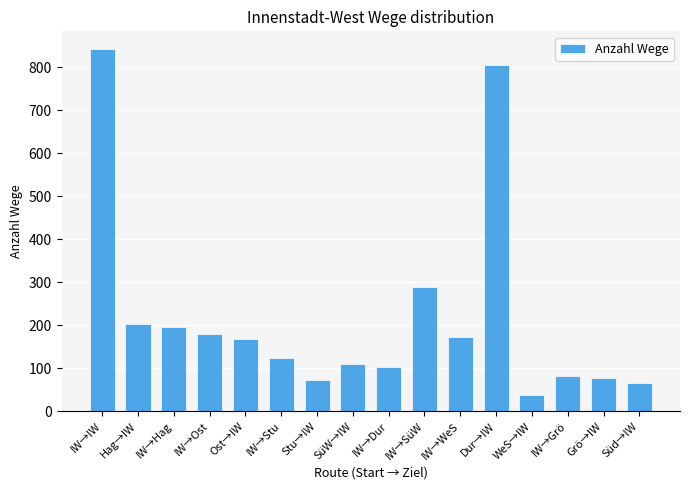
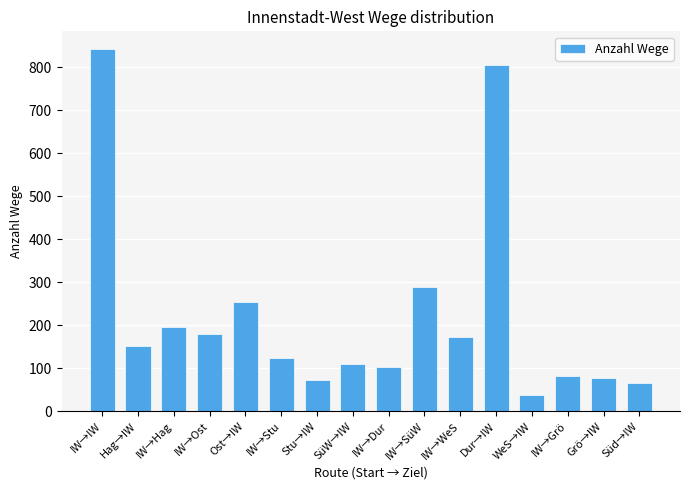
  {
    "IW→IW": 840,
-   "Hag→IW": 200,
+   "Hag→IW": 150,
    "IW→Hag": 200,
    "IW→Ost": 180,
-   "Ost→IW": 170,
+   "Ost→IW": 260,
    "IW→Stu": 120,
    "Stu→IW": 70,
    "SüW→IW": 110,
    "IW→Dur": 100,
    "IW→SüW": 290,
    "IW→WeS": 170,
    "Dur→IW": 810,
    "WeS→IW": 40,
    "IW→Grö": 80,
    "Grö→IW": 80,
    "Süd→IW": 70
  }
